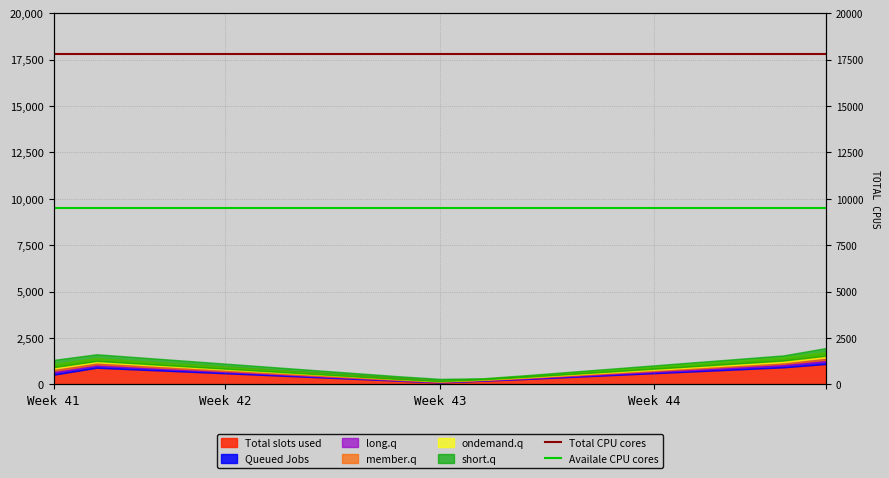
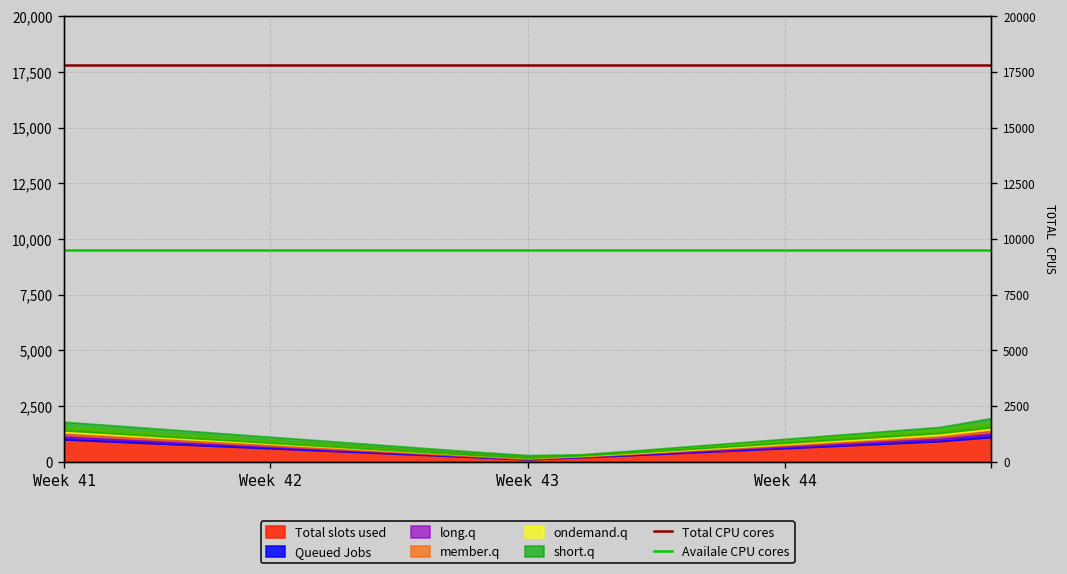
  {
    "Total slots used": {
-     "Week 41": "500",
+     "Week 41": "1,000",
      "Week 42": "600",
      "Week 44": "600"
    }
  }
